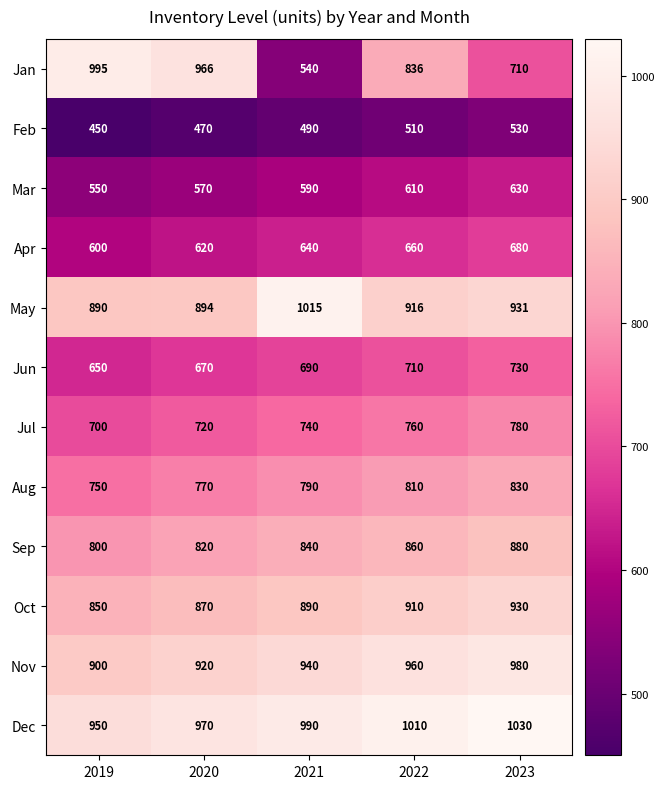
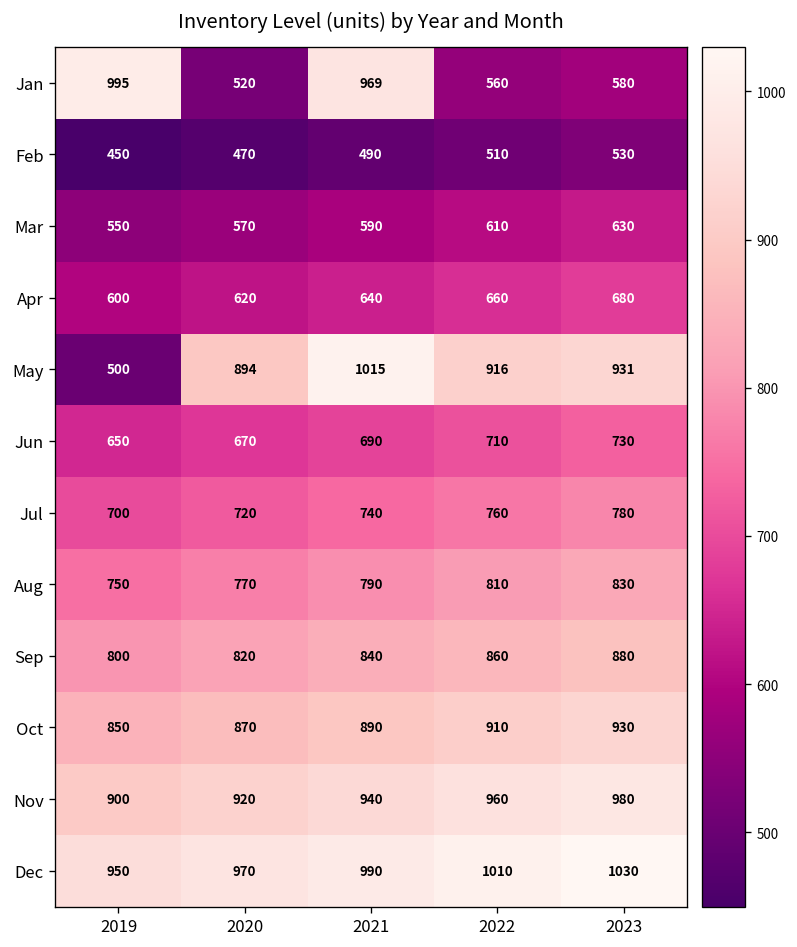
  {
    "Jan": {
      "2019": 995,
-     "2020": 966,
-     "2021": 540,
-     "2022": 836,
-     "2023": 710
+     "2020": 520,
+     "2021": 969,
+     "2022": 560,
+     "2023": 580
    },
    "Feb": {
      "2019": 450,
      "2020": 470,
      "2021": 490,
      "2022": 510,
      "2023": 530
    },
    "Mar": {
      "2019": 550,
      "2020": 570,
      "2021": 590,
      "2022": 610,
      "2023": 630
    },
    "Apr": {
      "2019": 600,
      "2020": 620,
      "2021": 640,
      "2022": 660,
      "2023": 680
    },
    "May": {
-     "2019": 890,
+     "2019": 500,
      "2020": 894,
      "2021": 1015,
      "2022": 916,
      "2023": 931
    },
    "Jun": {
      "2019": 650,
      "2020": 670,
      "2021": 690,
      "2022": 710,
      "2023": 730
    },
    "Jul": {
      "2019": 700,
      "2020": 720,
      "2021": 740,
      "2022": 760,
      "2023": 780
    },
    "Aug": {
      "2019": 750,
      "2020": 770,
      "2021": 790,
      "2022": 810,
      "2023": 830
    },
    "Sep": {
      "2019": 800,
      "2020": 820,
      "2021": 840,
      "2022": 860,
      "2023": 880
    },
    "Oct": {
      "2019": 850,
      "2020": 870,
      "2021": 890,
      "2022": 910,
      "2023": 930
    },
    "Nov": {
      "2019": 900,
      "2020": 920,
      "2021": 940,
      "2022": 960,
      "2023": 980
    },
    "Dec": {
      "2019": 950,
      "2020": 970,
      "2021": 990,
      "2022": 1010,
      "2023": 1030
    }
  }
